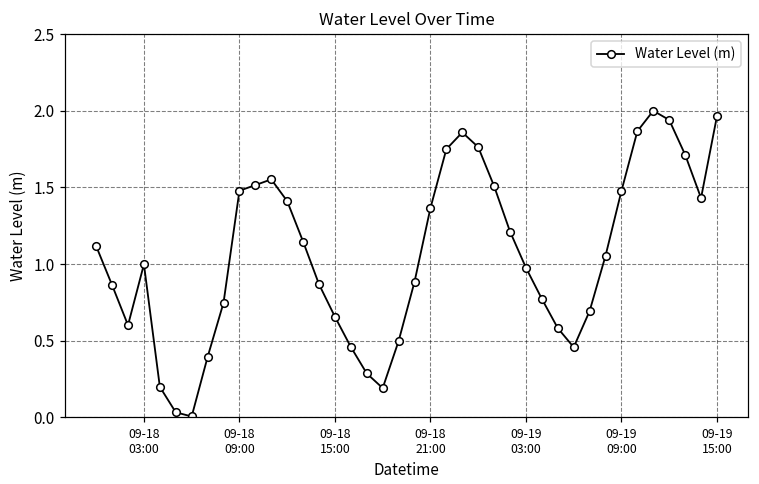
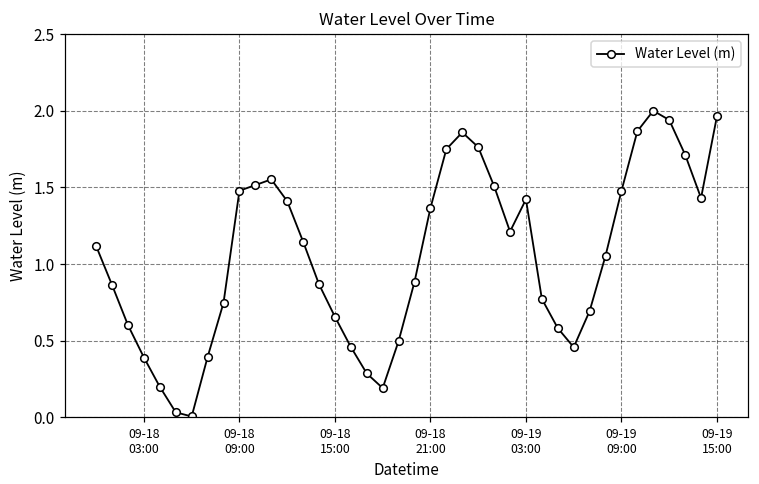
  {
-   "09-18 03:00": 1.00,
+   "09-18 03:00": 0.39,
    "09-18 09:00": 1.48,
    "09-18 15:00": 0.66,
    "09-18 21:00": 1.37,
-   "09-19 03:00": 0.98,
+   "09-19 03:00": 1.42,
    "09-19 09:00": 1.48,
    "09-19 15:00": 1.97
  }
